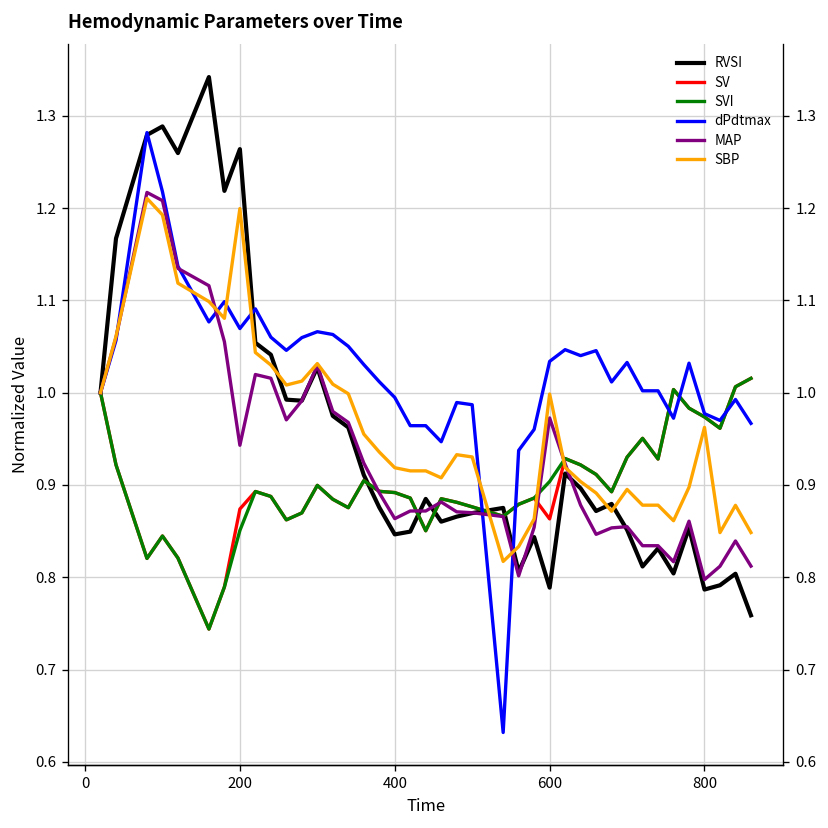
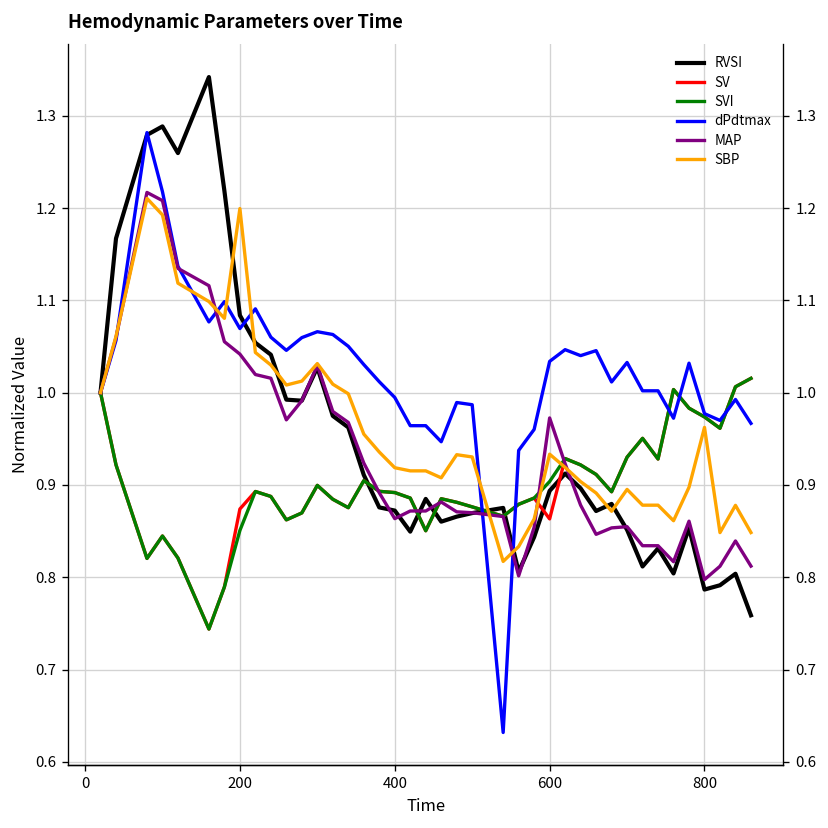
  {
    "RVSI": {
-     "200": 1.26,
-     "400": 0.85,
-     "600": 0.79,
+     "200": 1.08,
+     "400": 0.87,
+     "600": 0.89,
      "800": 0.79
    },
    "SV": {
      "200": 0.87,
      "600": 0.86
    },
    "SVI": {
      "200": 0.85,
      "600": 0.90
    },
    "dPdtmax": {
      "200": 1.07,
      "400": 0.99,
      "600": 1.03,
      "800": 0.98
    },
    "MAP": {
-     "200": 0.94,
+     "200": 1.04,
      "400": 0.86,
      "600": 0.97,
      "800": 0.80
    },
    "SBP": {
      "200": 1.20,
      "400": 0.92,
-     "600": 1.00,
+     "600": 0.93,
      "800": 0.96
    }
  }
